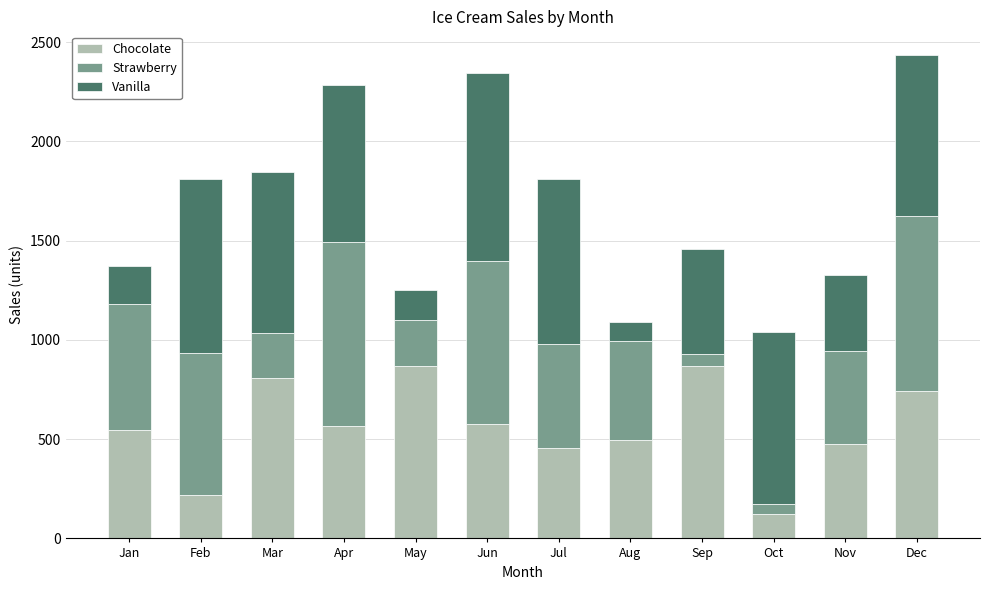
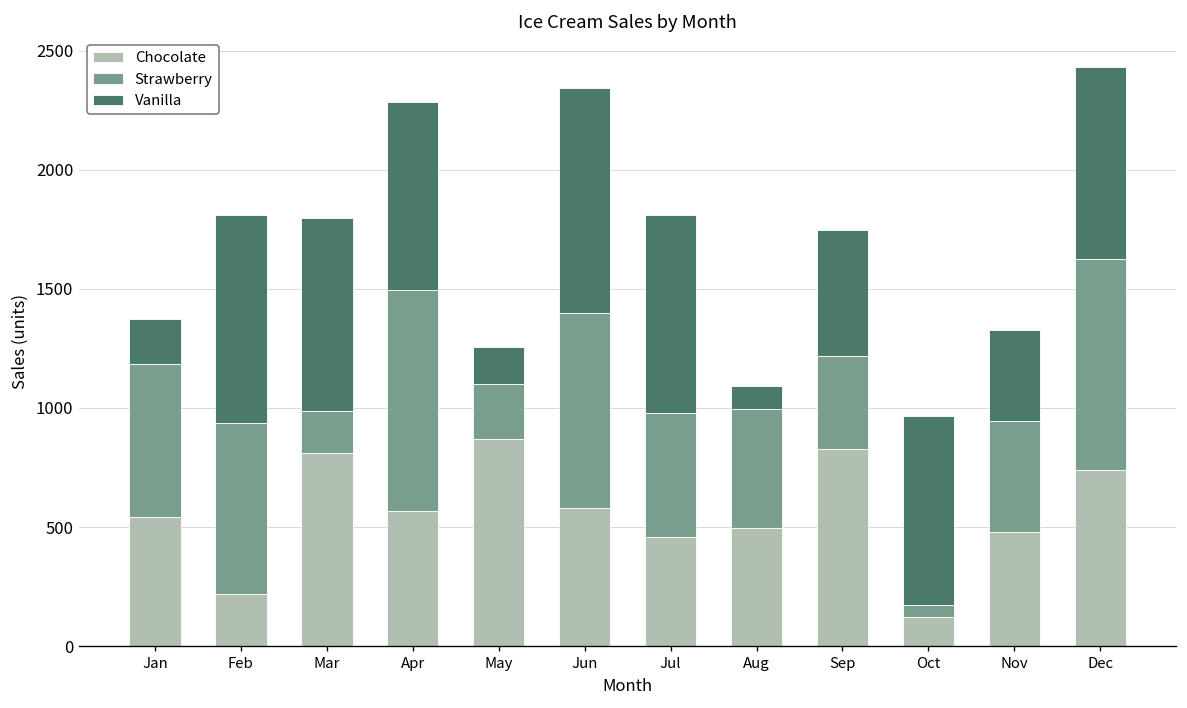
  {
    "Chocolate": {
      "Jan": 540,
      "Feb": 220,
      "Mar": 810,
      "Apr": 570,
      "May": 870,
      "Jun": 580,
      "Jul": 460,
      "Aug": 500,
-     "Sep": 870,
+     "Sep": 830,
      "Oct": 120,
      "Nov": 480,
      "Dec": 740
    },
    "Strawberry": {
      "Jan": 640,
      "Feb": 720,
-     "Mar": 220,
+     "Mar": 180,
      "Apr": 930,
      "May": 230,
      "Jun": 820,
      "Jul": 520,
      "Aug": 500,
-     "Sep": 60,
+     "Sep": 390,
      "Oct": 50,
      "Nov": 470,
      "Dec": 880
    },
    "Vanilla": {
      "Jan": 190,
      "Feb": 870,
      "Mar": 810,
      "Apr": 790,
      "May": 150,
      "Jun": 950,
      "Jul": 830,
      "Aug": 100,
      "Sep": 530,
-     "Oct": 870,
+     "Oct": 790,
      "Nov": 390,
      "Dec": 810
    }
  }
